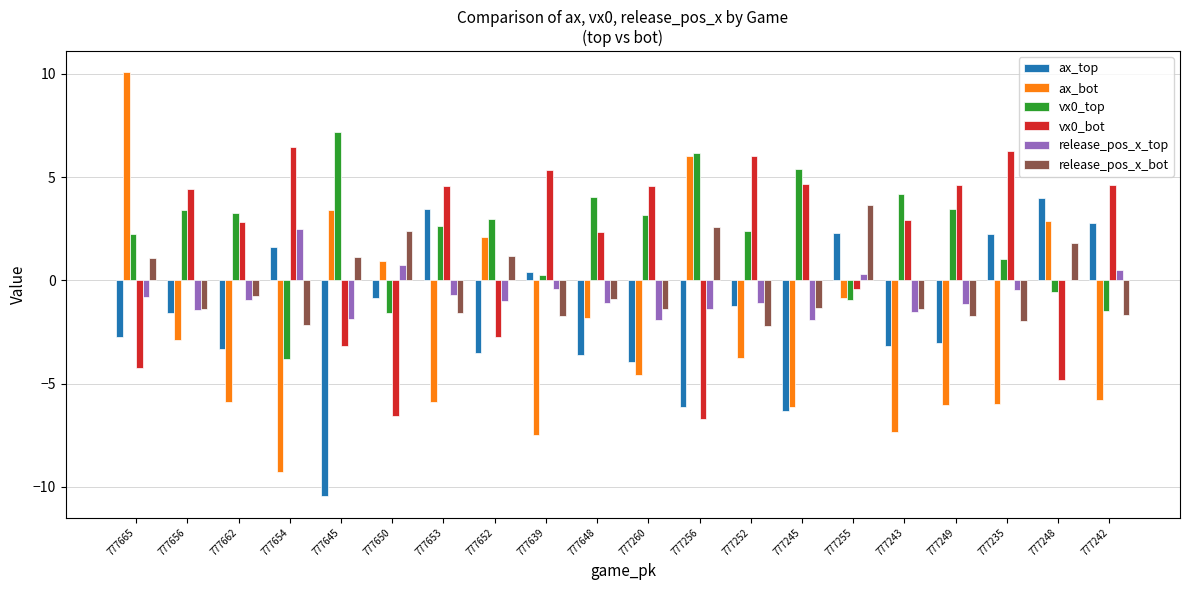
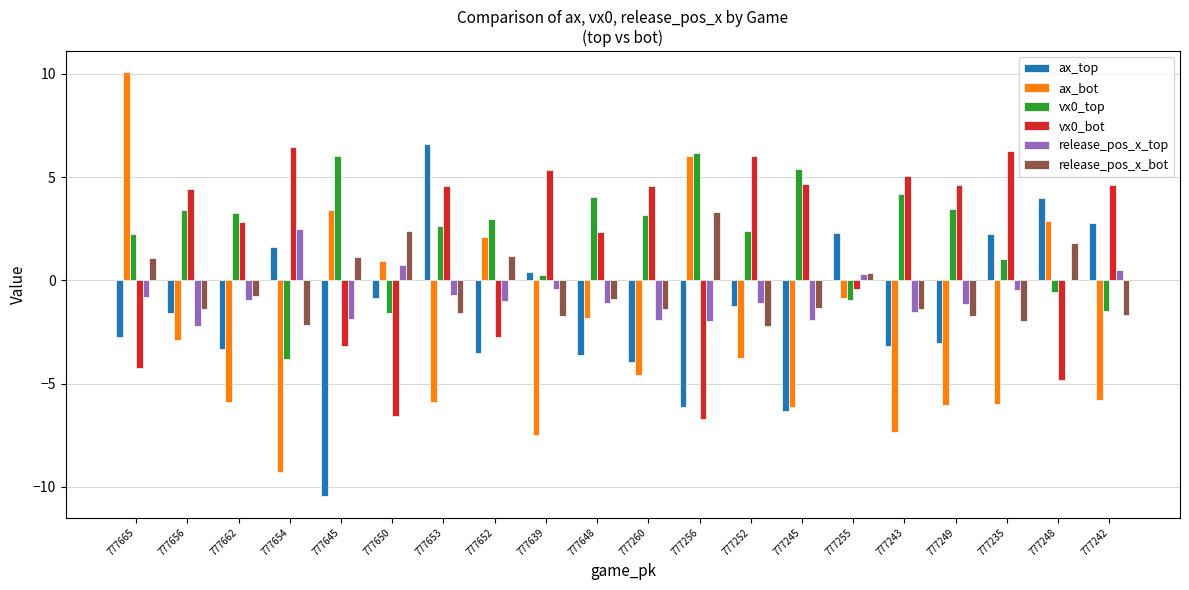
  {
    "ax_top": {
      "777665": -2.7,
      "777656": -1.6,
      "777662": -3.3,
      "777654": 1.6,
      "777645": -10.5,
      "777650": -0.9,
-     "777653": 3.4,
+     "777653": 6.6,
      "777652": -3.5,
      "777639": 0.4,
      "777648": -3.6,
      "777260": -4.0,
      "777256": -6.1,
      "777252": -1.3,
      "777245": -6.3,
      "777255": 2.3,
      "777243": -3.2,
      "777249": -3.0,
      "777235": 2.2,
      "777248": 4.0,
      "777242": 2.8
    },
    "ax_bot": {
      "777665": 10.1,
      "777656": -2.9,
      "777662": -5.9,
      "777654": -9.3,
      "777645": 3.4,
      "777650": 0.9,
      "777653": -5.9,
      "777652": 2.1,
      "777639": -7.5,
      "777648": -1.8,
      "777260": -4.6,
      "777256": 6.0,
      "777252": -3.8,
      "777245": -6.1,
      "777255": -0.8,
      "777243": -7.3,
      "777249": -6.0,
      "777235": -6.0,
      "777248": 2.9,
      "777242": -5.8
    },
    "vx0_top": {
      "777665": 2.2,
      "777656": 3.4,
      "777662": 3.2,
      "777654": -3.8,
-     "777645": 7.2,
+     "777645": 6.0,
      "777650": -1.6,
      "777653": 2.7,
      "777652": 3.0,
      "777639": 0.3,
      "777648": 4.0,
      "777260": 3.2,
      "777256": 6.1,
      "777252": 2.4,
      "777245": 5.4,
      "777255": -0.9,
      "777243": 4.2,
      "777249": 3.5,
      "777235": 1.0,
      "777248": -0.5,
      "777242": -1.5
    },
    "vx0_bot": {
      "777665": -4.2,
      "777656": 4.4,
      "777662": 2.8,
      "777654": 6.5,
      "777645": -3.2,
      "777650": -6.6,
      "777653": 4.6,
      "777652": -2.7,
      "777639": 5.3,
      "777648": 2.4,
      "777260": 4.6,
      "777256": -6.7,
      "777252": 6.0,
      "777245": 4.7,
      "777255": -0.4,
-     "777243": 2.9,
+     "777243": 5.0,
      "777249": 4.6,
      "777235": 6.3,
      "777248": -4.8,
      "777242": 4.6
    },
    "release_pos_x_top": {
      "777665": -0.8,
-     "777656": -1.5,
+     "777656": -2.2,
      "777662": -0.9,
      "777654": 2.5,
      "777645": -1.9,
      "777650": 0.7,
      "777653": -0.7,
      "777652": -1.0,
      "777639": -0.4,
      "777648": -1.1,
      "777260": -1.9,
-     "777256": -1.4,
+     "777256": -2.0,
      "777252": -1.1,
      "777245": -1.9,
      "777255": 0.3,
      "777243": -1.5,
      "777249": -1.1,
      "777235": -0.5,
      "777242": 0.5
    },
    "release_pos_x_bot": {
      "777665": 1.1,
      "777656": -1.4,
      "777662": -0.8,
      "777654": -2.2,
      "777645": 1.1,
      "777650": 2.4,
      "777653": -1.6,
      "777652": 1.2,
      "777639": -1.8,
      "777648": -0.9,
      "777260": -1.4,
-     "777256": 2.6,
+     "777256": 3.3,
      "777252": -2.2,
      "777245": -1.4,
-     "777255": 3.6,
+     "777255": 0.3,
      "777243": -1.4,
      "777249": -1.7,
      "777235": -2.0,
      "777248": 1.8,
      "777242": -1.7
    }
  }
